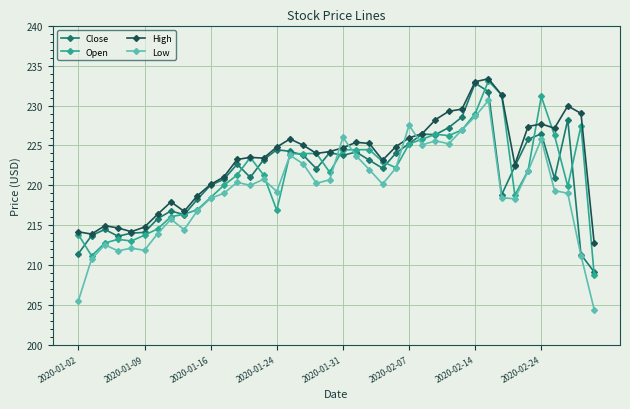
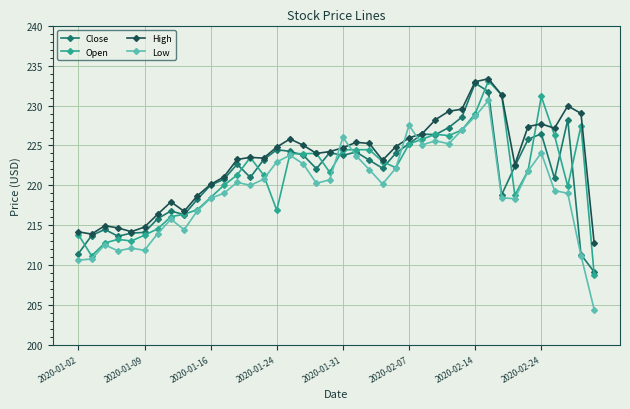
  {
    "Open": {
      "2020-01-02": 214,
      "2020-01-09": 214,
      "2020-01-24": 217,
      "2020-02-14": 229,
      "2020-02-24": 231
    },
    "Low": {
-     "2020-01-02": 206,
+     "2020-01-02": 211,
      "2020-01-09": 212,
-     "2020-01-24": 219,
+     "2020-01-24": 223,
      "2020-01-31": 226,
      "2020-02-07": 228,
      "2020-02-14": 229,
-     "2020-02-24": 226
+     "2020-02-24": 224
    }
  }
